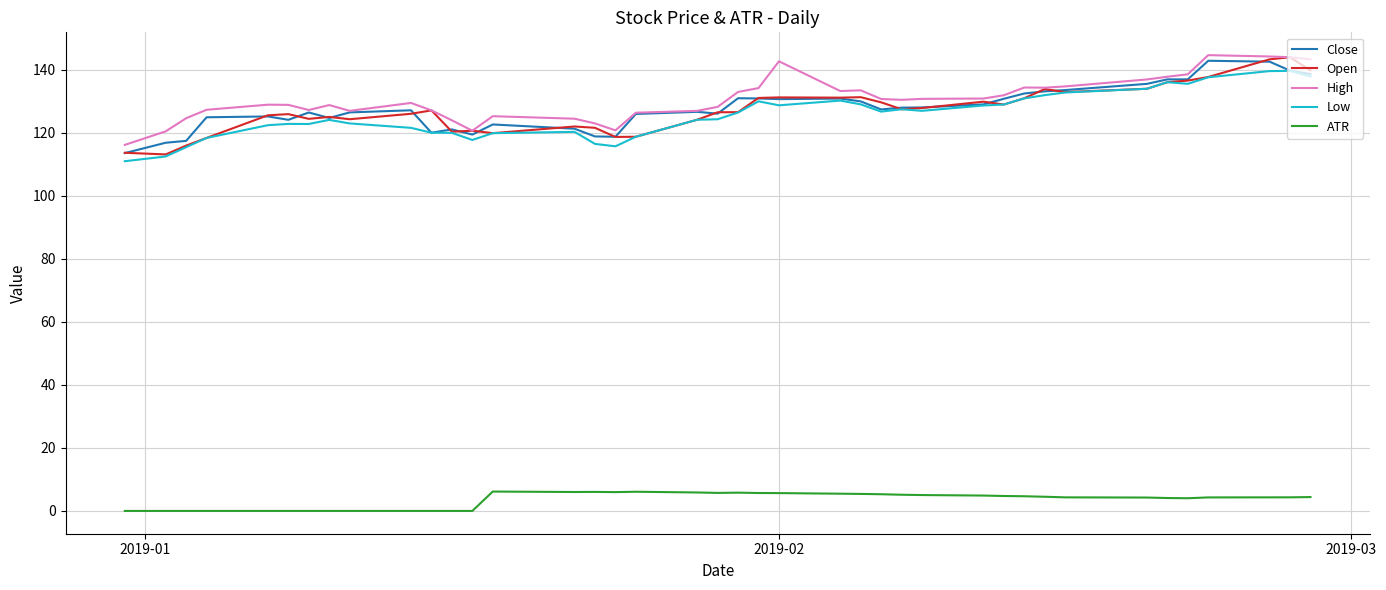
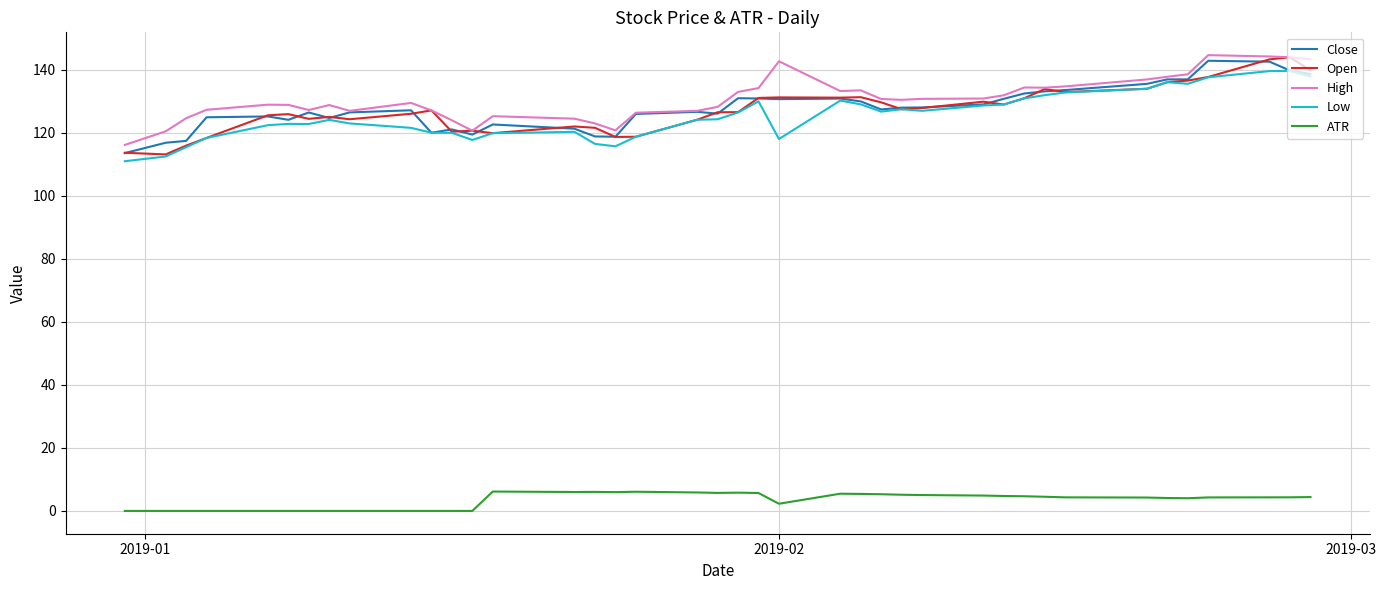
  {
    "High": {
      "2019-02": 143
    },
    "Low": {
-     "2019-02": 129
+     "2019-02": 118
    },
    "ATR": {
-     "2019-02": 6
+     "2019-02": 2
    }
  }
